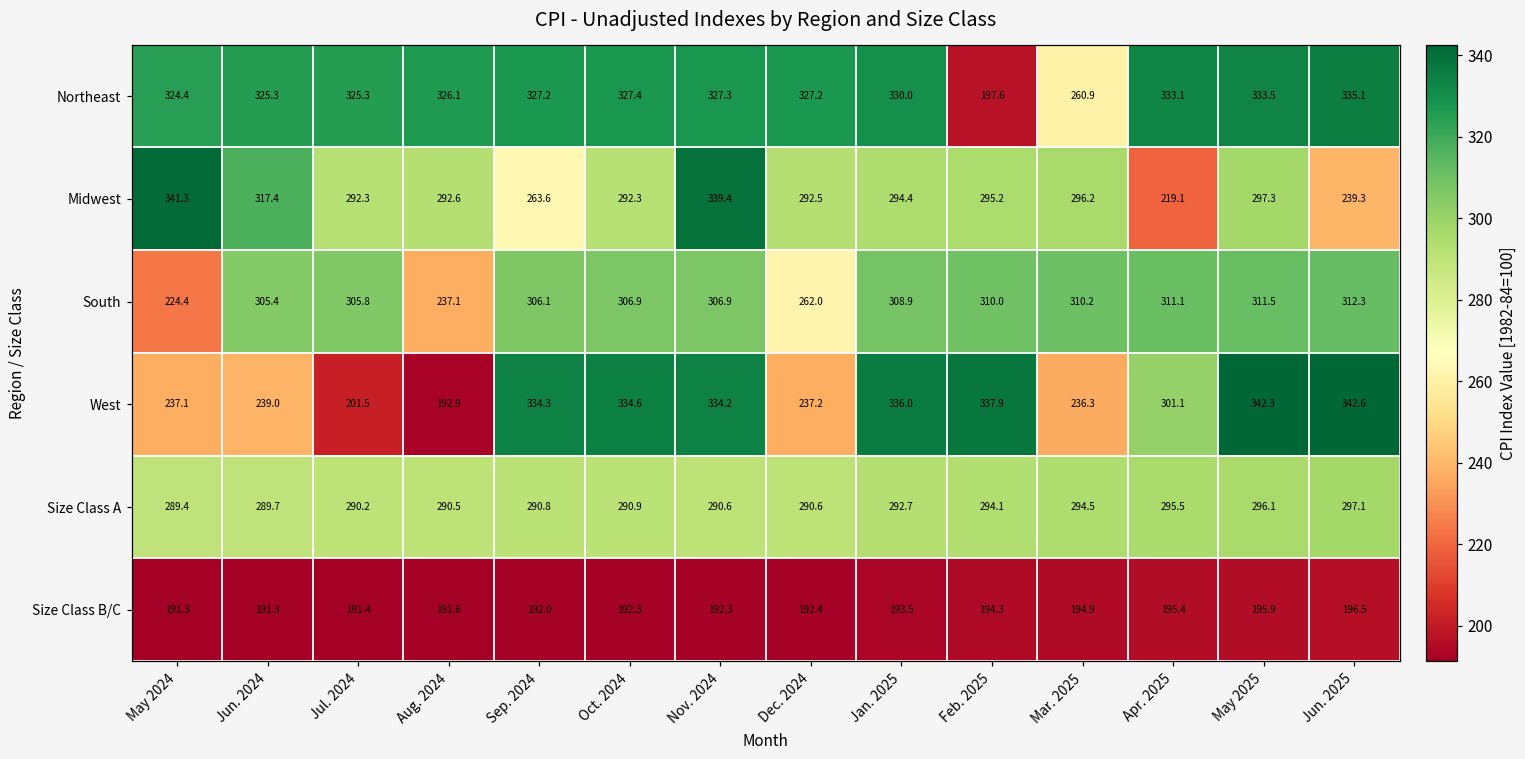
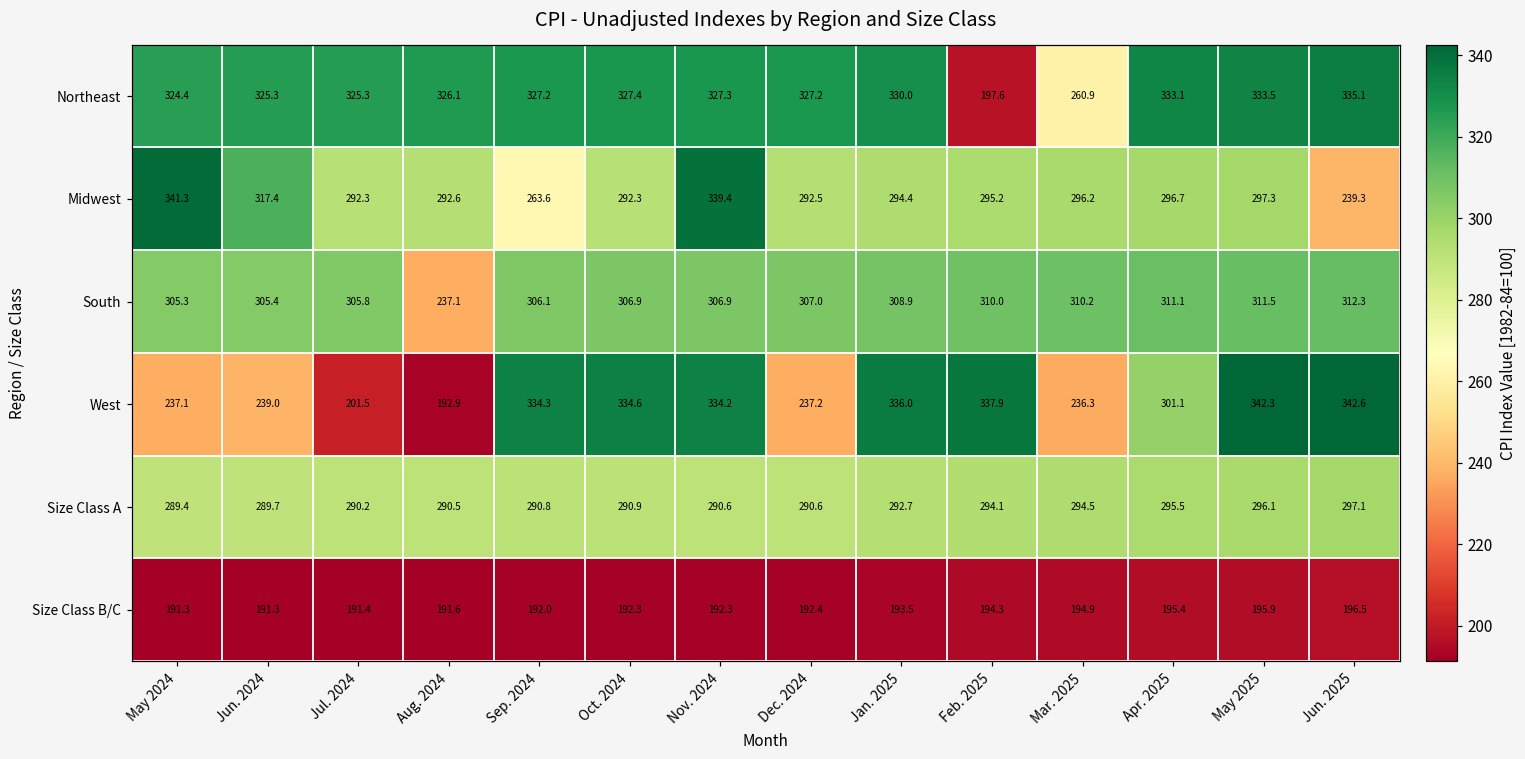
  {
    "Northeast": {
      "May 2024": 324.4,
      "Jun. 2024": 325.3,
      "Jul. 2024": 325.3,
      "Aug. 2024": 326.1,
      "Sep. 2024": 327.2,
      "Oct. 2024": 327.4,
      "Nov. 2024": 327.3,
      "Dec. 2024": 327.2,
      "Jan. 2025": 330.0,
      "Feb. 2025": 197.6,
      "Mar. 2025": 260.9,
      "Apr. 2025": 333.1,
      "May 2025": 333.5,
      "Jun. 2025": 335.1
    },
    "Midwest": {
      "May 2024": 341.3,
      "Jun. 2024": 317.4,
      "Jul. 2024": 292.3,
      "Aug. 2024": 292.6,
      "Sep. 2024": 263.6,
      "Oct. 2024": 292.3,
      "Nov. 2024": 339.4,
      "Dec. 2024": 292.5,
      "Jan. 2025": 294.4,
      "Feb. 2025": 295.2,
      "Mar. 2025": 296.2,
-     "Apr. 2025": 219.1,
+     "Apr. 2025": 296.7,
      "May 2025": 297.3,
      "Jun. 2025": 239.3
    },
    "South": {
-     "May 2024": 224.4,
+     "May 2024": 305.3,
      "Jun. 2024": 305.4,
      "Jul. 2024": 305.8,
      "Aug. 2024": 237.1,
      "Sep. 2024": 306.1,
      "Oct. 2024": 306.9,
      "Nov. 2024": 306.9,
-     "Dec. 2024": 262.0,
+     "Dec. 2024": 307.0,
      "Jan. 2025": 308.9,
      "Feb. 2025": 310.0,
      "Mar. 2025": 310.2,
      "Apr. 2025": 311.1,
      "May 2025": 311.5,
      "Jun. 2025": 312.3
    },
    "West": {
      "May 2024": 237.1,
      "Jun. 2024": 239.0,
      "Jul. 2024": 201.5,
      "Aug. 2024": 192.9,
      "Sep. 2024": 334.3,
      "Oct. 2024": 334.6,
      "Nov. 2024": 334.2,
      "Dec. 2024": 237.2,
      "Jan. 2025": 336.0,
      "Feb. 2025": 337.9,
      "Mar. 2025": 236.3,
      "Apr. 2025": 301.1,
      "May 2025": 342.3,
      "Jun. 2025": 342.6
    },
    "Size Class A": {
      "May 2024": 289.4,
      "Jun. 2024": 289.7,
      "Jul. 2024": 290.2,
      "Aug. 2024": 290.5,
      "Sep. 2024": 290.8,
      "Oct. 2024": 290.9,
      "Nov. 2024": 290.6,
      "Dec. 2024": 290.6,
      "Jan. 2025": 292.7,
      "Feb. 2025": 294.1,
      "Mar. 2025": 294.5,
      "Apr. 2025": 295.5,
      "May 2025": 296.1,
      "Jun. 2025": 297.1
    },
    "Size Class B/C": {
      "May 2024": 191.3,
      "Jun. 2024": 191.3,
      "Jul. 2024": 191.4,
      "Aug. 2024": 191.6,
      "Sep. 2024": 192.0,
      "Oct. 2024": 192.3,
      "Nov. 2024": 192.3,
      "Dec. 2024": 192.4,
      "Jan. 2025": 193.5,
      "Feb. 2025": 194.3,
      "Mar. 2025": 194.9,
      "Apr. 2025": 195.4,
      "May 2025": 195.9,
      "Jun. 2025": 196.5
    }
  }
